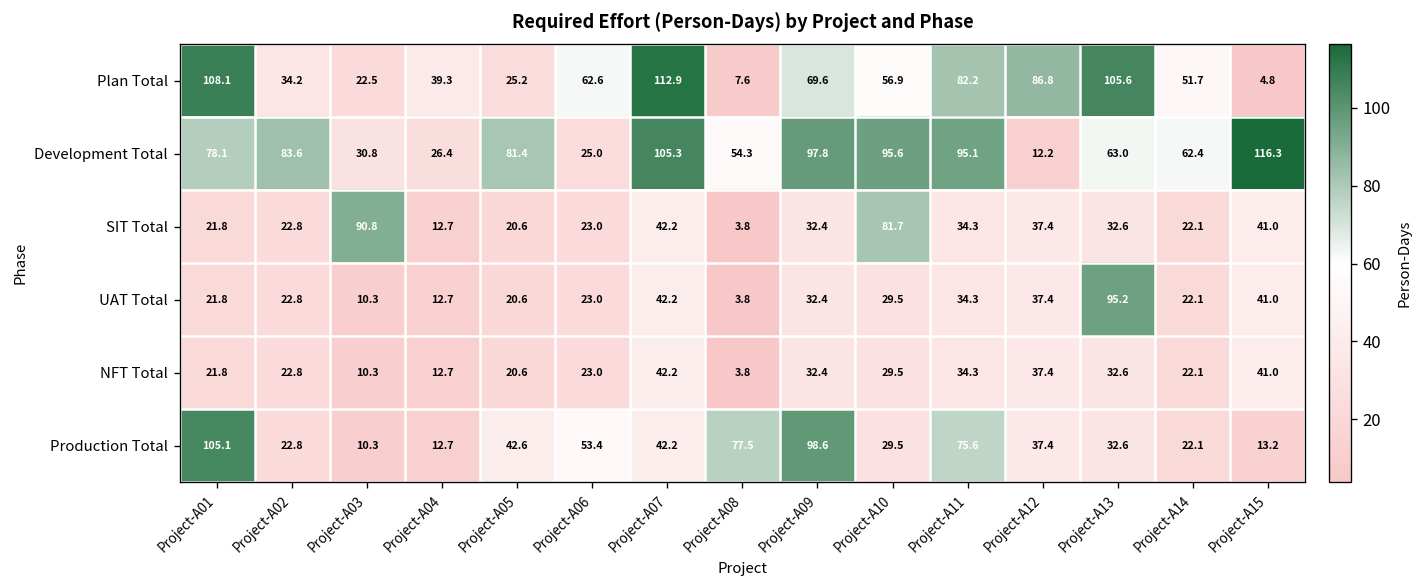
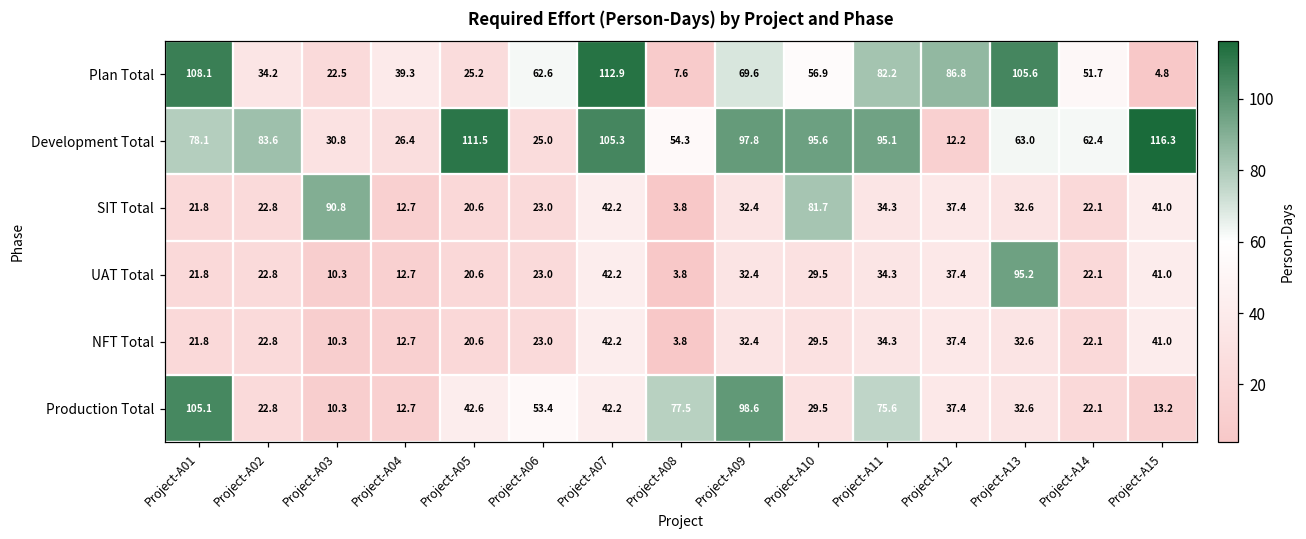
  {
    "Plan Total": {
      "Project-A01": 108.1,
      "Project-A02": 34.2,
      "Project-A03": 22.5,
      "Project-A04": 39.3,
      "Project-A05": 25.2,
      "Project-A06": 62.6,
      "Project-A07": 112.9,
      "Project-A08": 7.6,
      "Project-A09": 69.6,
      "Project-A10": 56.9,
      "Project-A11": 82.2,
      "Project-A12": 86.8,
      "Project-A13": 105.6,
      "Project-A14": 51.7,
      "Project-A15": 4.8
    },
    "Development Total": {
      "Project-A01": 78.1,
      "Project-A02": 83.6,
      "Project-A03": 30.8,
      "Project-A04": 26.4,
-     "Project-A05": 81.4,
+     "Project-A05": 111.5,
      "Project-A06": 25.0,
      "Project-A07": 105.3,
      "Project-A08": 54.3,
      "Project-A09": 97.8,
      "Project-A10": 95.6,
      "Project-A11": 95.1,
      "Project-A12": 12.2,
      "Project-A13": 63.0,
      "Project-A14": 62.4,
      "Project-A15": 116.3
    },
    "SIT Total": {
      "Project-A01": 21.8,
      "Project-A02": 22.8,
      "Project-A03": 90.8,
      "Project-A04": 12.7,
      "Project-A05": 20.6,
      "Project-A06": 23.0,
      "Project-A07": 42.2,
      "Project-A08": 3.8,
      "Project-A09": 32.4,
      "Project-A10": 81.7,
      "Project-A11": 34.3,
      "Project-A12": 37.4,
      "Project-A13": 32.6,
      "Project-A14": 22.1,
      "Project-A15": 41.0
    },
    "UAT Total": {
      "Project-A01": 21.8,
      "Project-A02": 22.8,
      "Project-A03": 10.3,
      "Project-A04": 12.7,
      "Project-A05": 20.6,
      "Project-A06": 23.0,
      "Project-A07": 42.2,
      "Project-A08": 3.8,
      "Project-A09": 32.4,
      "Project-A10": 29.5,
      "Project-A11": 34.3,
      "Project-A12": 37.4,
      "Project-A13": 95.2,
      "Project-A14": 22.1,
      "Project-A15": 41.0
    },
    "NFT Total": {
      "Project-A01": 21.8,
      "Project-A02": 22.8,
      "Project-A03": 10.3,
      "Project-A04": 12.7,
      "Project-A05": 20.6,
      "Project-A06": 23.0,
      "Project-A07": 42.2,
      "Project-A08": 3.8,
      "Project-A09": 32.4,
      "Project-A10": 29.5,
      "Project-A11": 34.3,
      "Project-A12": 37.4,
      "Project-A13": 32.6,
      "Project-A14": 22.1,
      "Project-A15": 41.0
    },
    "Production Total": {
      "Project-A01": 105.1,
      "Project-A02": 22.8,
      "Project-A03": 10.3,
      "Project-A04": 12.7,
      "Project-A05": 42.6,
      "Project-A06": 53.4,
      "Project-A07": 42.2,
      "Project-A08": 77.5,
      "Project-A09": 98.6,
      "Project-A10": 29.5,
      "Project-A11": 75.6,
      "Project-A12": 37.4,
      "Project-A13": 32.6,
      "Project-A14": 22.1,
      "Project-A15": 13.2
    }
  }
